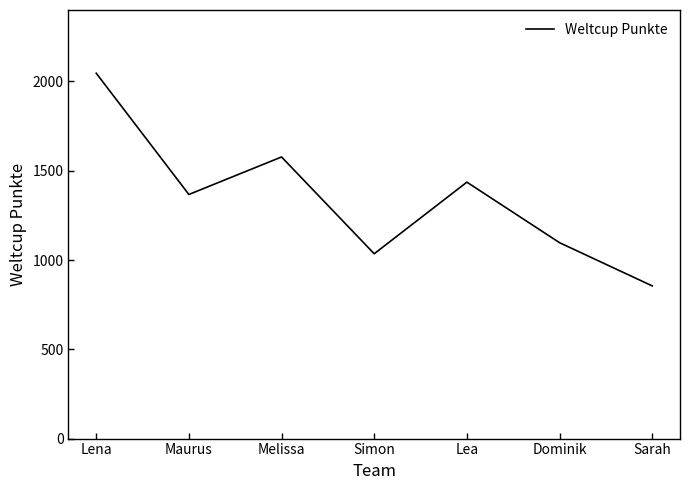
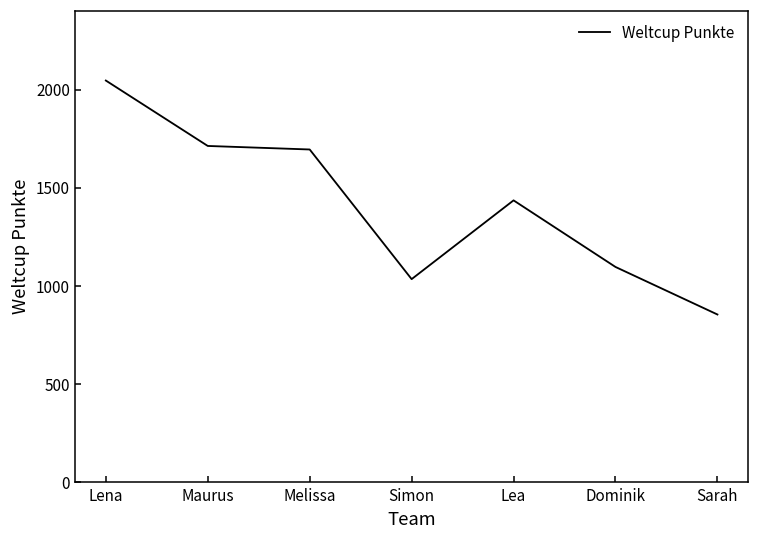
  {
    "Lena": 2050,
-   "Maurus": 1370,
-   "Melissa": 1580,
+   "Maurus": 1710,
+   "Melissa": 1700,
    "Simon": 1040,
    "Lea": 1440,
    "Dominik": 1100,
    "Sarah": 860
  }
